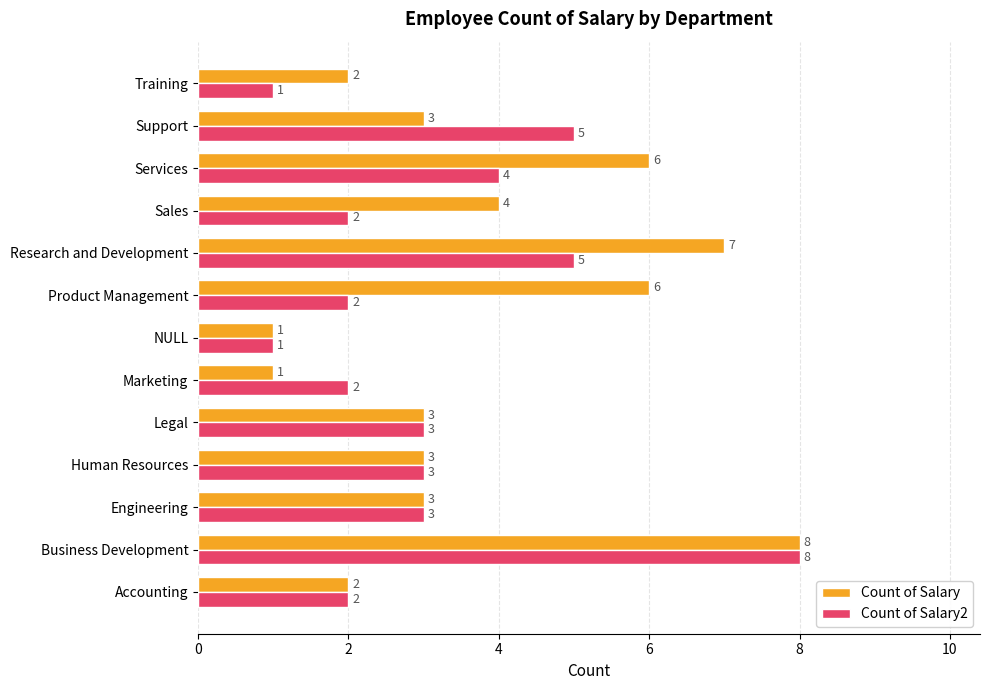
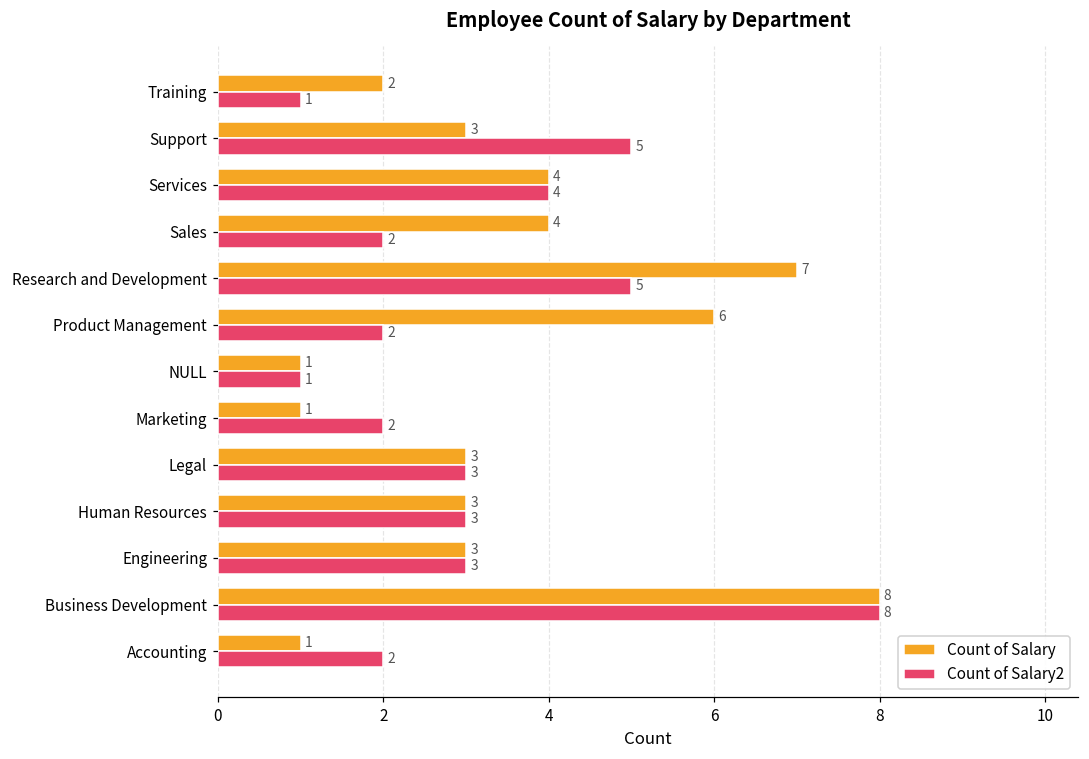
  {
    "Count of Salary": {
      "Training": 2,
      "Support": 3,
-     "Services": 6,
+     "Services": 4,
      "Sales": 4,
      "Research and Development": 7,
      "Product Management": 6,
      "NULL": 1,
      "Marketing": 1,
      "Legal": 3,
      "Human Resources": 3,
      "Engineering": 3,
      "Business Development": 8,
-     "Accounting": 2
+     "Accounting": 1
    },
    "Count of Salary2": {
      "Training": 1,
      "Support": 5,
      "Services": 4,
      "Sales": 2,
      "Research and Development": 5,
      "Product Management": 2,
      "NULL": 1,
      "Marketing": 2,
      "Legal": 3,
      "Human Resources": 3,
      "Engineering": 3,
      "Business Development": 8,
      "Accounting": 2
    }
  }
